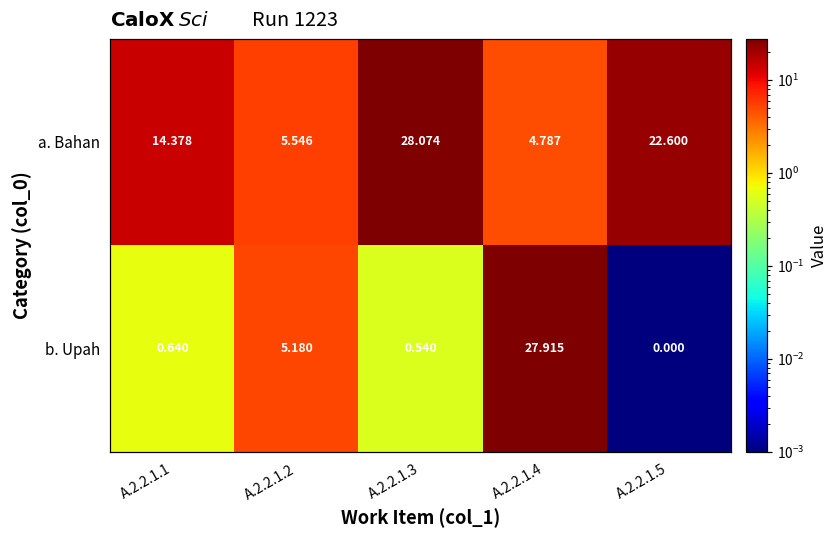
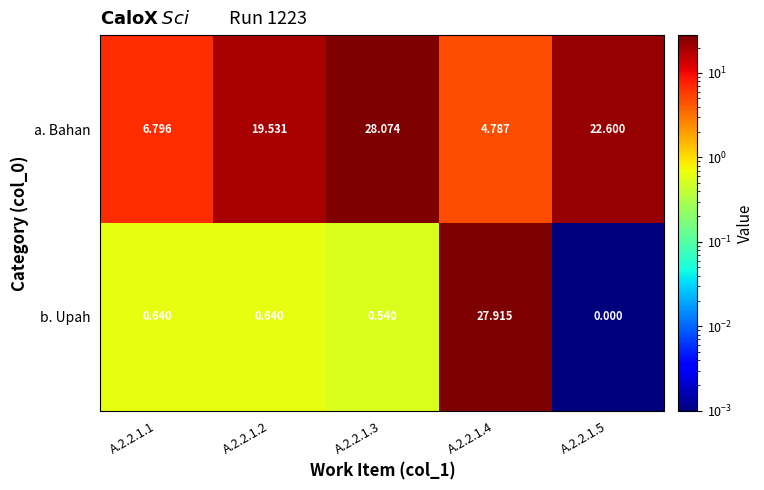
  {
    "a. Bahan": {
-     "A.2.2.1.1": 14.378,
-     "A.2.2.1.2": 5.546,
+     "A.2.2.1.1": 6.796,
+     "A.2.2.1.2": 19.531,
      "A.2.2.1.3": 28.074,
      "A.2.2.1.4": 4.787,
      "A.2.2.1.5": 22.600
    },
    "b. Upah": {
      "A.2.2.1.1": 0.640,
-     "A.2.2.1.2": 5.180,
+     "A.2.2.1.2": 0.640,
      "A.2.2.1.3": 0.540,
      "A.2.2.1.4": 27.915,
      "A.2.2.1.5": 0.000
    }
  }
